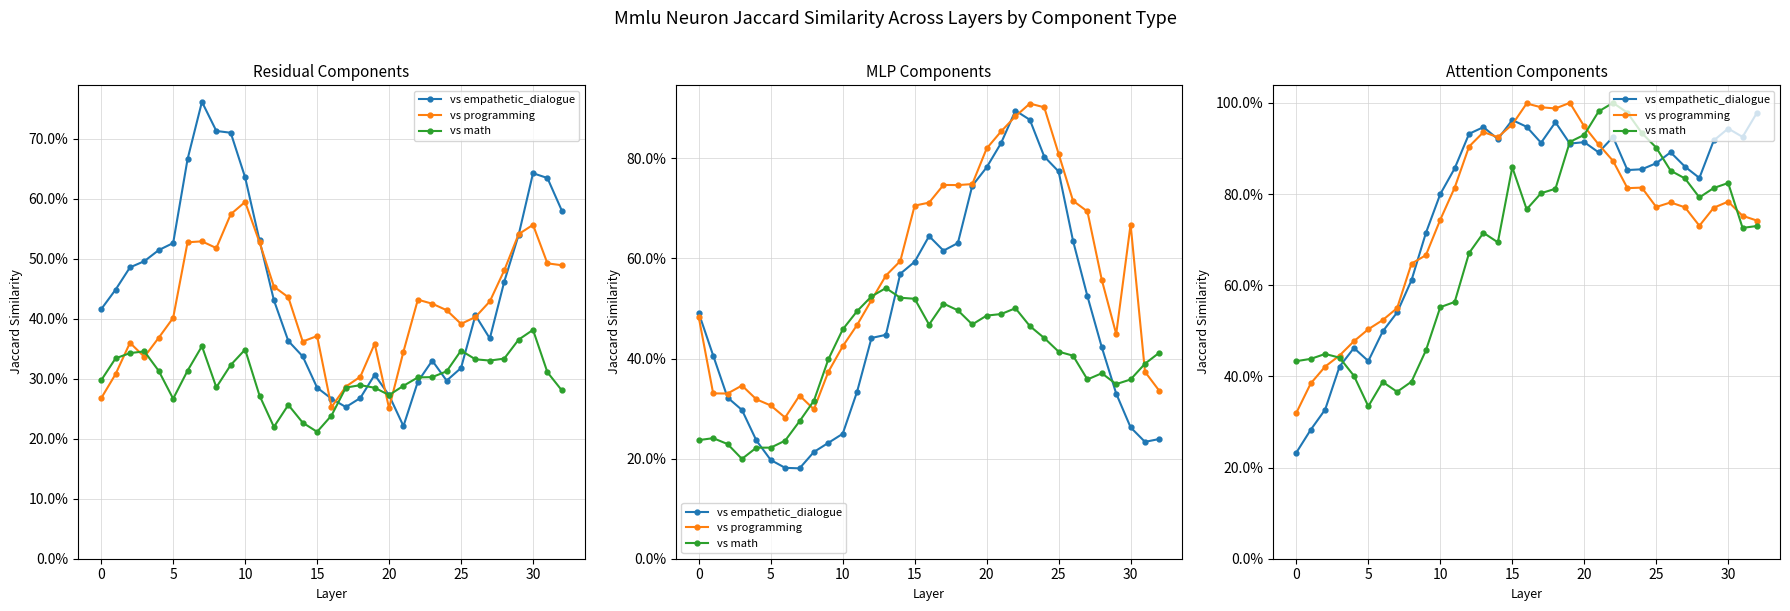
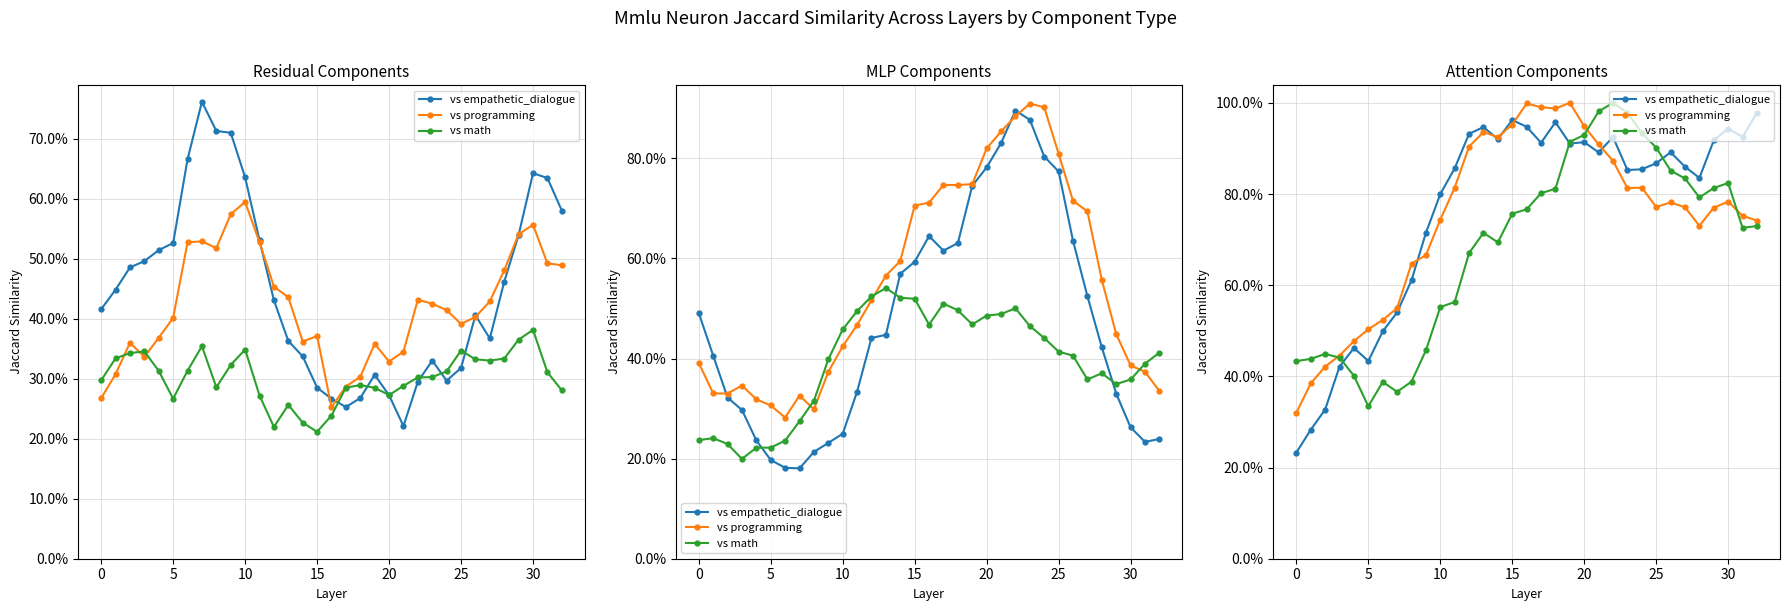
  {
    "Residual Components": {
      "vs empathetic_dialogue": {
        "0": "42%",
        "5": "53%",
        "10": "64%",
        "15": "29%",
        "25": "32%",
        "30": "64%"
      },
      "vs programming": {
        "0": "27%",
        "5": "40%",
        "10": "59%",
        "15": "37%",
-       "20": "25%",
+       "20": "33%",
        "25": "39%",
        "30": "56%"
      },
      "vs math": {
        "0": "30%",
        "5": "27%",
        "10": "35%",
        "15": "21%",
        "25": "35%",
        "30": "38%"
      }
    },
    "MLP Components": {
      "vs empathetic_dialogue": {
        "0": "49%",
        "5": "20%",
        "10": "25%",
        "15": "59%",
        "20": "78%",
        "25": "77%",
        "30": "26%"
      },
      "vs programming": {
-       "0": "48%",
+       "0": "39%",
        "5": "31%",
        "10": "42%",
        "15": "71%",
        "20": "82%",
        "25": "81%",
-       "30": "67%"
+       "30": "39%"
      },
      "vs math": {
        "0": "24%",
        "5": "22%",
        "10": "46%",
        "15": "52%",
        "20": "49%",
        "25": "41%",
        "30": "36%"
      }
    },
    "Attention Components": {
      "vs empathetic_dialogue": {
        "0": "23%",
        "5": "43%",
        "10": "80%",
        "15": "96%",
        "20": "91%",
        "25": "87%"
      },
      "vs programming": {
        "0": "32%",
        "5": "50%",
        "10": "74%",
        "15": "95%",
        "20": "95%",
        "25": "77%",
        "30": "78%"
      },
      "vs math": {
        "0": "43%",
        "5": "33%",
        "10": "55%",
-       "15": "86%",
+       "15": "76%",
        "20": "93%",
        "25": "90%",
        "30": "82%"
      }
    }
  }
